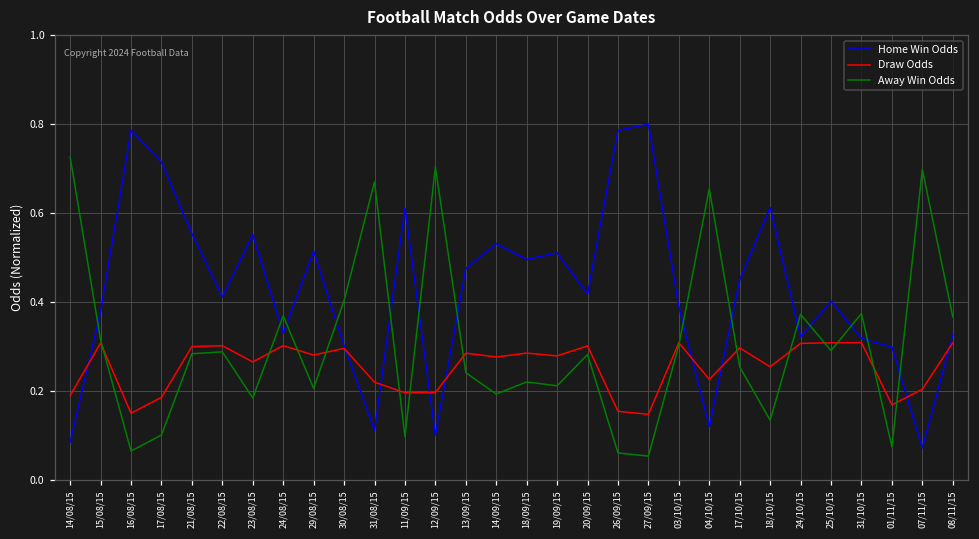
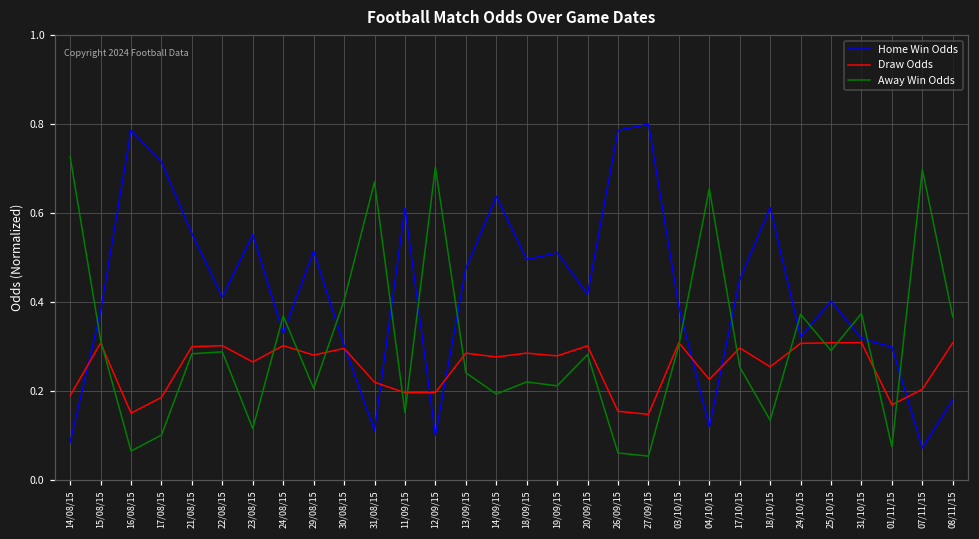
  {
    "Home Win Odds": {
      "14/08/15": 0.08,
      "15/08/15": 0.38,
      "16/08/15": 0.79,
      "17/08/15": 0.71,
      "21/08/15": 0.55,
      "22/08/15": 0.41,
      "23/08/15": 0.55,
      "24/08/15": 0.33,
      "29/08/15": 0.51,
      "31/08/15": 0.11,
      "11/09/15": 0.61,
      "12/09/15": 0.10,
      "13/09/15": 0.47,
-     "14/09/15": 0.53,
+     "14/09/15": 0.64,
      "18/09/15": 0.50,
      "19/09/15": 0.51,
      "20/09/15": 0.42,
      "26/09/15": 0.79,
      "27/09/15": 0.80,
      "03/10/15": 0.39,
      "04/10/15": 0.12,
      "17/10/15": 0.45,
      "18/10/15": 0.61,
      "24/10/15": 0.32,
      "25/10/15": 0.40,
      "31/10/15": 0.32,
      "01/11/15": 0.30,
      "07/11/15": 0.07,
-     "08/11/15": 0.33
+     "08/11/15": 0.18
    },
    "Draw Odds": {
      "14/08/15": 0.19,
      "15/08/15": 0.31,
      "16/08/15": 0.15,
      "17/08/15": 0.19,
      "21/08/15": 0.30,
      "22/08/15": 0.30,
      "23/08/15": 0.26,
      "24/08/15": 0.30,
      "29/08/15": 0.28,
      "31/08/15": 0.22,
      "11/09/15": 0.20,
      "12/09/15": 0.20,
      "13/09/15": 0.28,
      "14/09/15": 0.28,
      "18/09/15": 0.28,
      "19/09/15": 0.28,
      "20/09/15": 0.30,
      "26/09/15": 0.15,
      "27/09/15": 0.15,
      "04/10/15": 0.23,
      "17/10/15": 0.30,
      "18/10/15": 0.25,
      "24/10/15": 0.31,
      "25/10/15": 0.31,
      "31/10/15": 0.31,
      "01/11/15": 0.17,
      "07/11/15": 0.20,
      "08/11/15": 0.31
    },
    "Away Win Odds": {
      "14/08/15": 0.73,
      "15/08/15": 0.31,
      "16/08/15": 0.06,
      "17/08/15": 0.10,
      "21/08/15": 0.28,
      "22/08/15": 0.29,
-     "23/08/15": 0.18,
+     "23/08/15": 0.12,
      "24/08/15": 0.37,
      "29/08/15": 0.21,
      "30/08/15": 0.40,
      "31/08/15": 0.67,
-     "11/09/15": 0.10,
+     "11/09/15": 0.15,
      "12/09/15": 0.70,
      "13/09/15": 0.24,
      "14/09/15": 0.19,
      "18/09/15": 0.22,
      "19/09/15": 0.21,
      "20/09/15": 0.28,
      "26/09/15": 0.06,
      "27/09/15": 0.05,
      "04/10/15": 0.65,
      "17/10/15": 0.25,
      "18/10/15": 0.13,
      "24/10/15": 0.37,
      "25/10/15": 0.29,
      "31/10/15": 0.37,
      "01/11/15": 0.07,
      "07/11/15": 0.70,
      "08/11/15": 0.37
    }
  }
